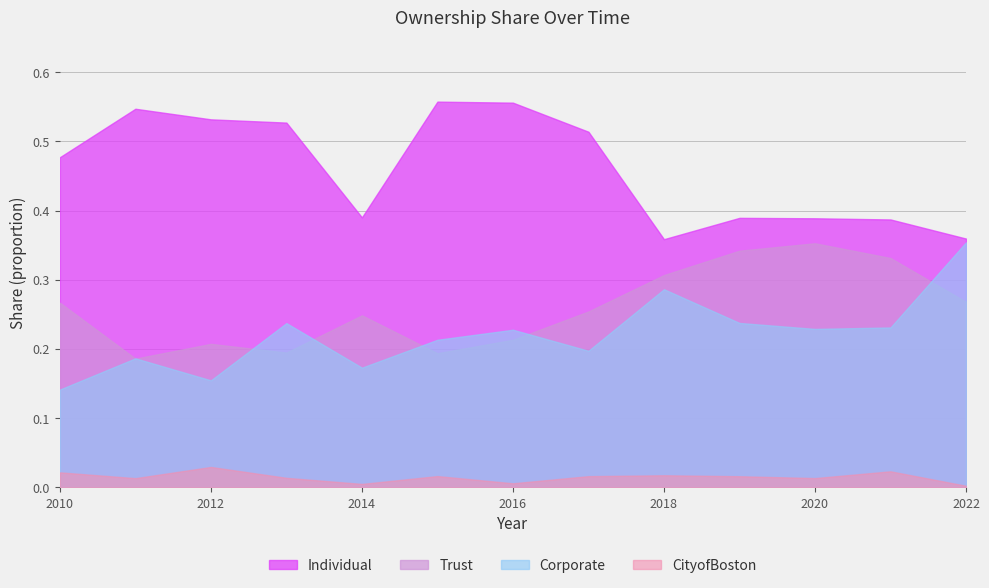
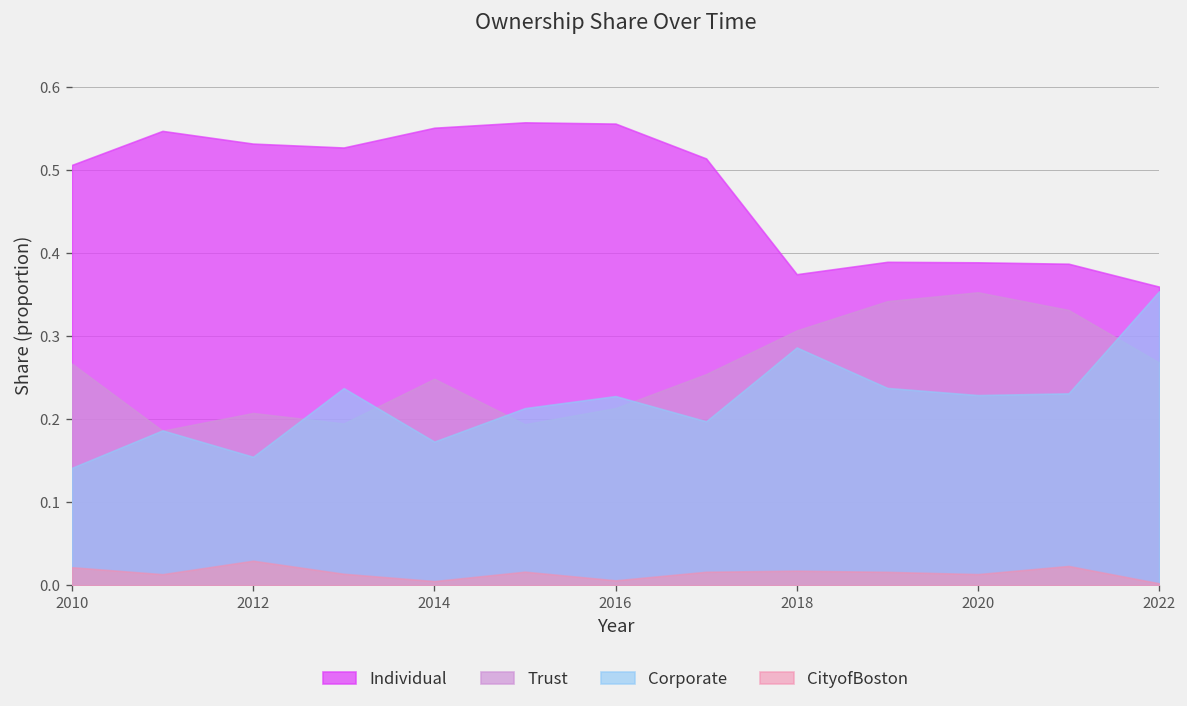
  {
    "Individual": {
-     "2010": 0.48,
+     "2010": 0.51,
      "2012": 0.53,
-     "2014": 0.39,
+     "2014": 0.55,
      "2016": 0.56,
-     "2018": 0.36,
+     "2018": 0.37,
      "2020": 0.39,
      "2022": 0.36
    },
    "Corporate": {
      "2010": 0.14,
      "2012": 0.15,
      "2014": 0.17,
      "2016": 0.23,
      "2018": 0.29,
      "2020": 0.23,
      "2022": 0.35
    }
  }
